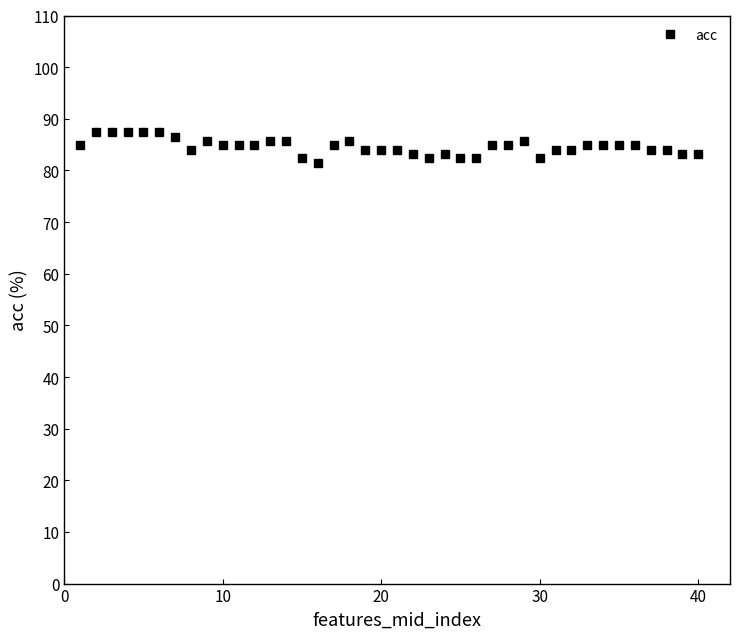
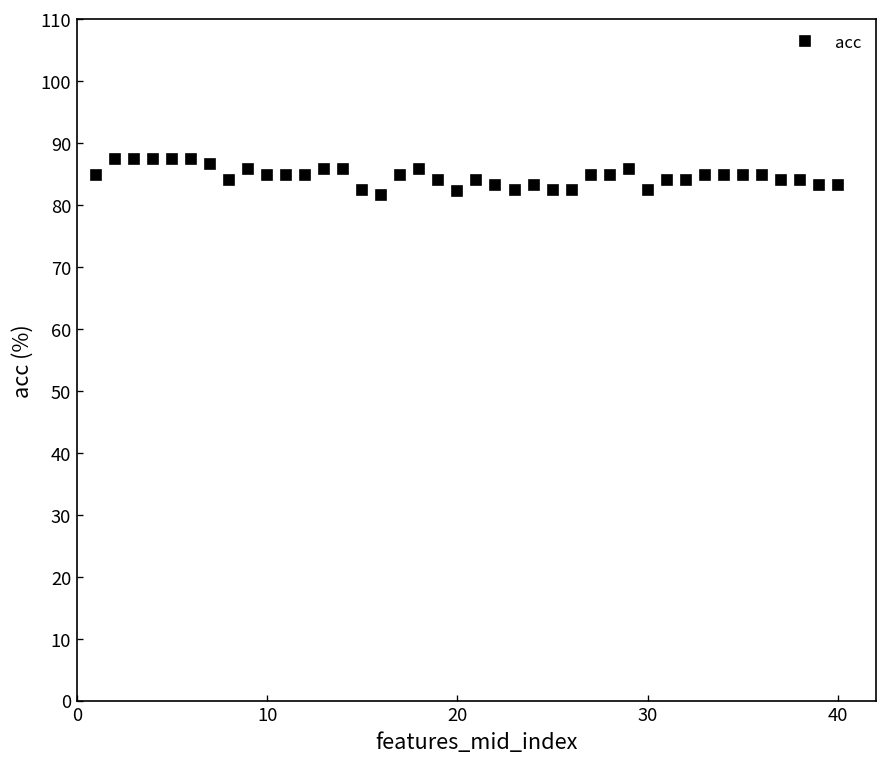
  {
    "10": 85,
-   "20": 84,
+   "20": 82,
    "30": 82,
    "40": 83
  }
